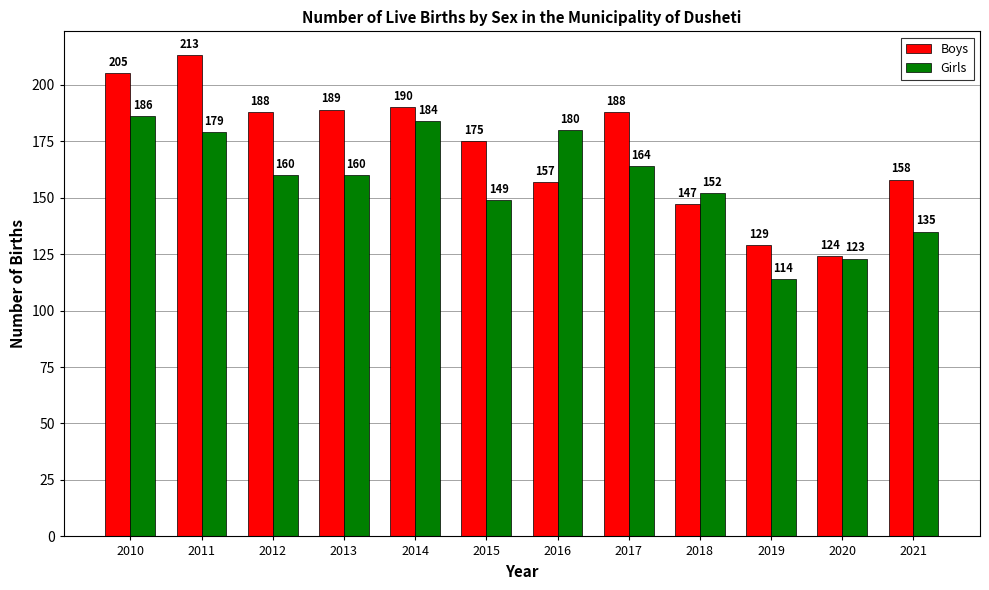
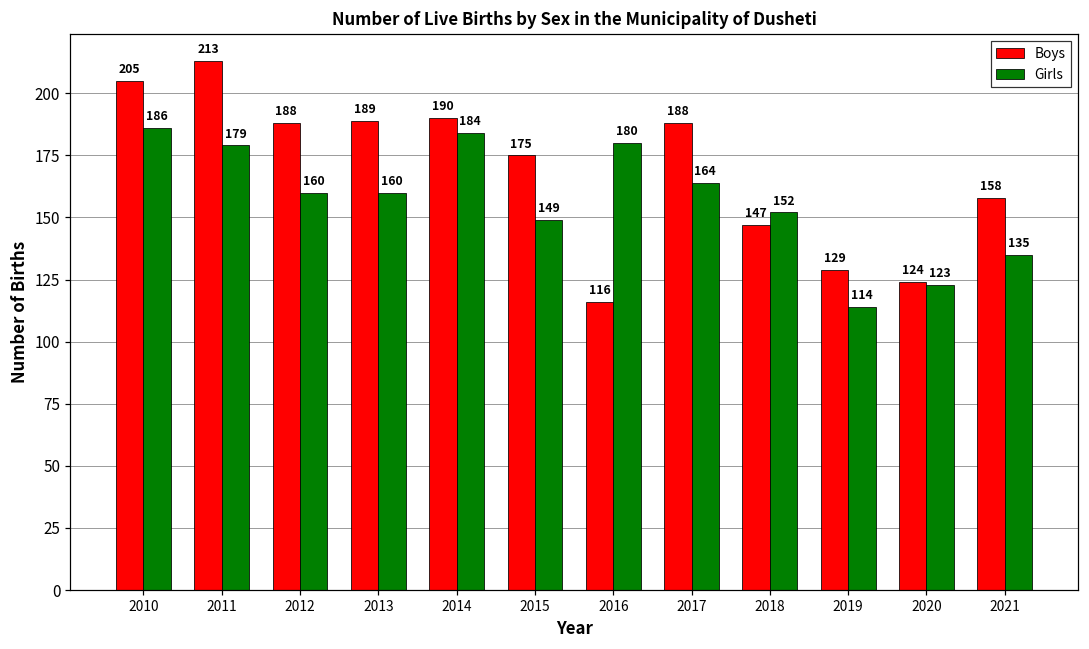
  {
    "Boys": {
      "2010": 205,
      "2011": 213,
      "2012": 188,
      "2013": 189,
      "2014": 190,
      "2015": 175,
-     "2016": 157,
+     "2016": 116,
      "2017": 188,
      "2018": 147,
      "2019": 129,
      "2020": 124,
      "2021": 158
    },
    "Girls": {
      "2010": 186,
      "2011": 179,
      "2012": 160,
      "2013": 160,
      "2014": 184,
      "2015": 149,
      "2016": 180,
      "2017": 164,
      "2018": 152,
      "2019": 114,
      "2020": 123,
      "2021": 135
    }
  }
